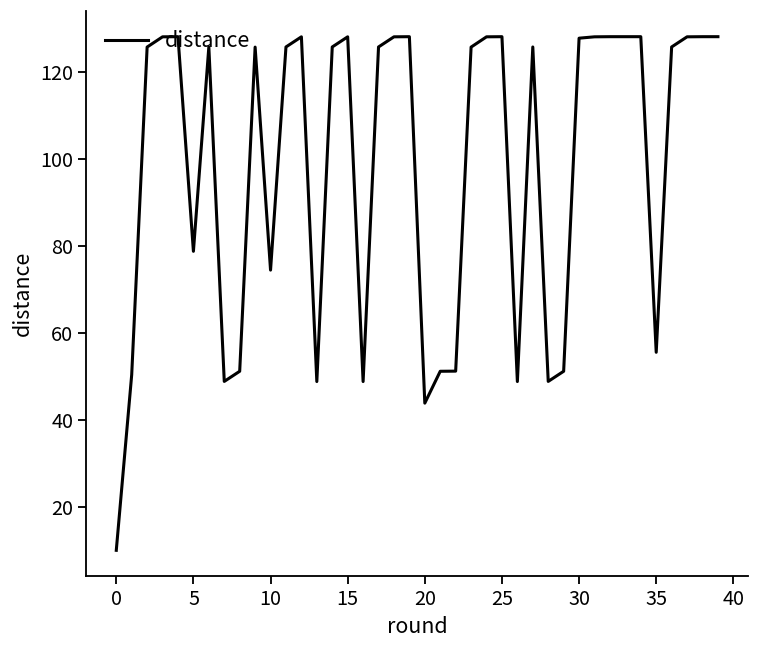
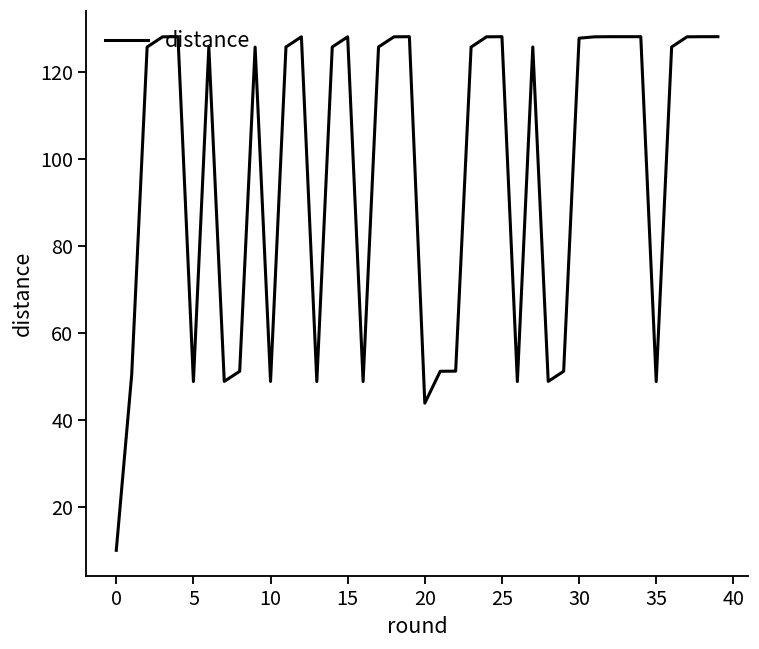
  {
    "0": 10,
-   "5": 79,
-   "10": 74,
+   "5": 49,
+   "10": 49,
    "15": 128,
    "20": 44,
    "25": 128,
    "30": 128,
-   "35": 56
+   "35": 49
  }
